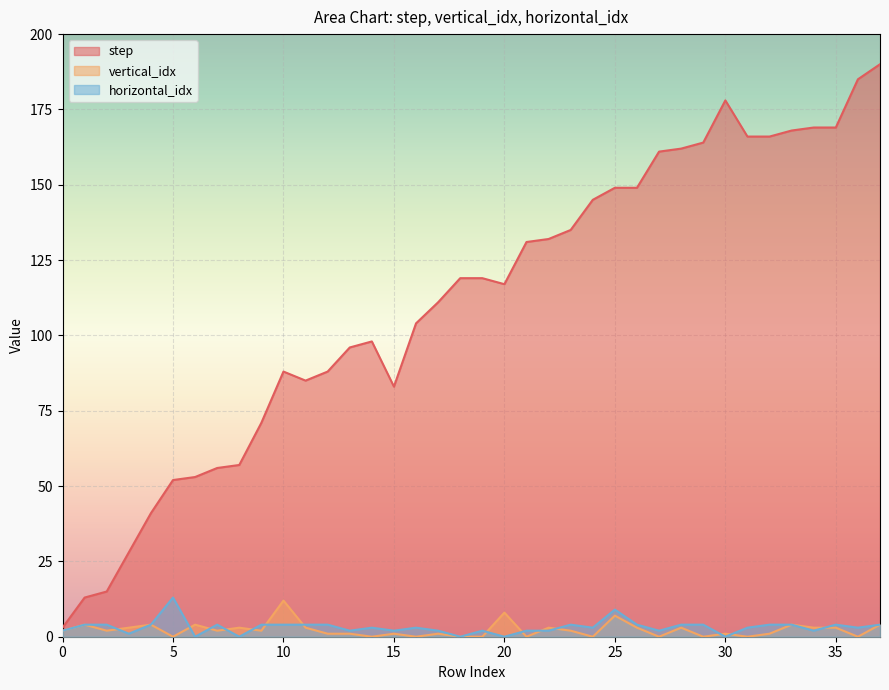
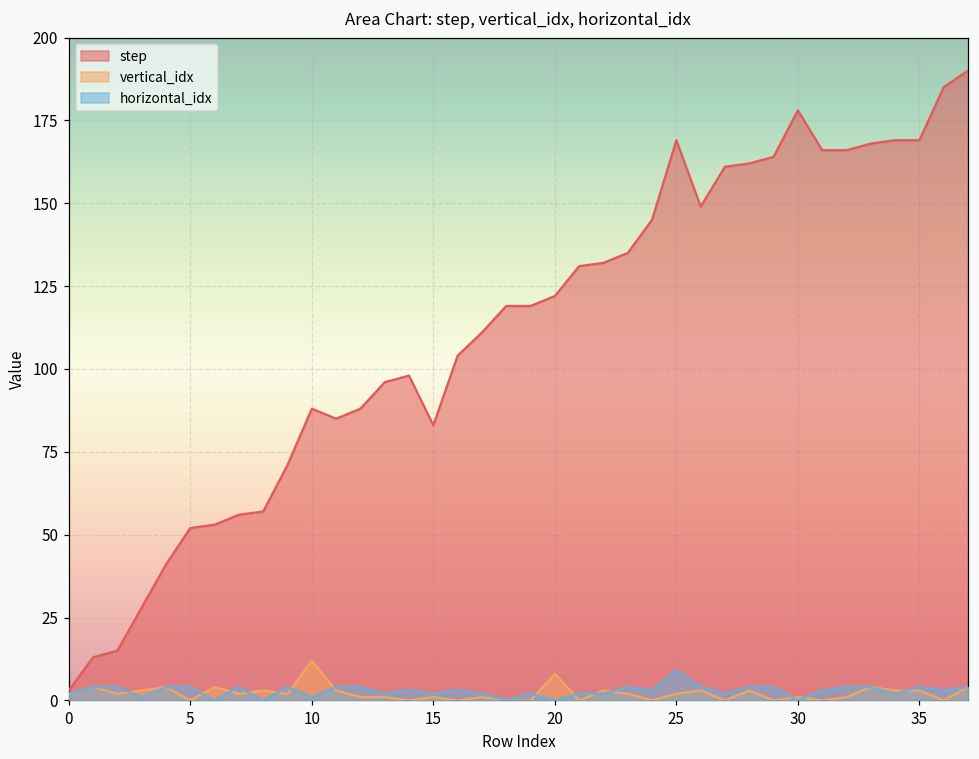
  {
    "step": {
      "0": 3,
      "5": 52,
      "10": 88,
      "15": 83,
-     "20": 117,
-     "25": 149,
+     "20": 122,
+     "25": 169,
      "30": 178,
      "35": 169
    },
    "vertical_idx": {
      "5": 0,
      "10": 12,
      "15": 1,
      "20": 8,
-     "25": 7,
+     "25": 2,
      "30": 1,
      "35": 3
    },
    "horizontal_idx": {
-     "5": 13,
-     "10": 4,
+     "5": 4,
+     "10": 1,
      "15": 2,
      "20": 0,
      "25": 9,
      "30": 0,
      "35": 4
    }
  }
